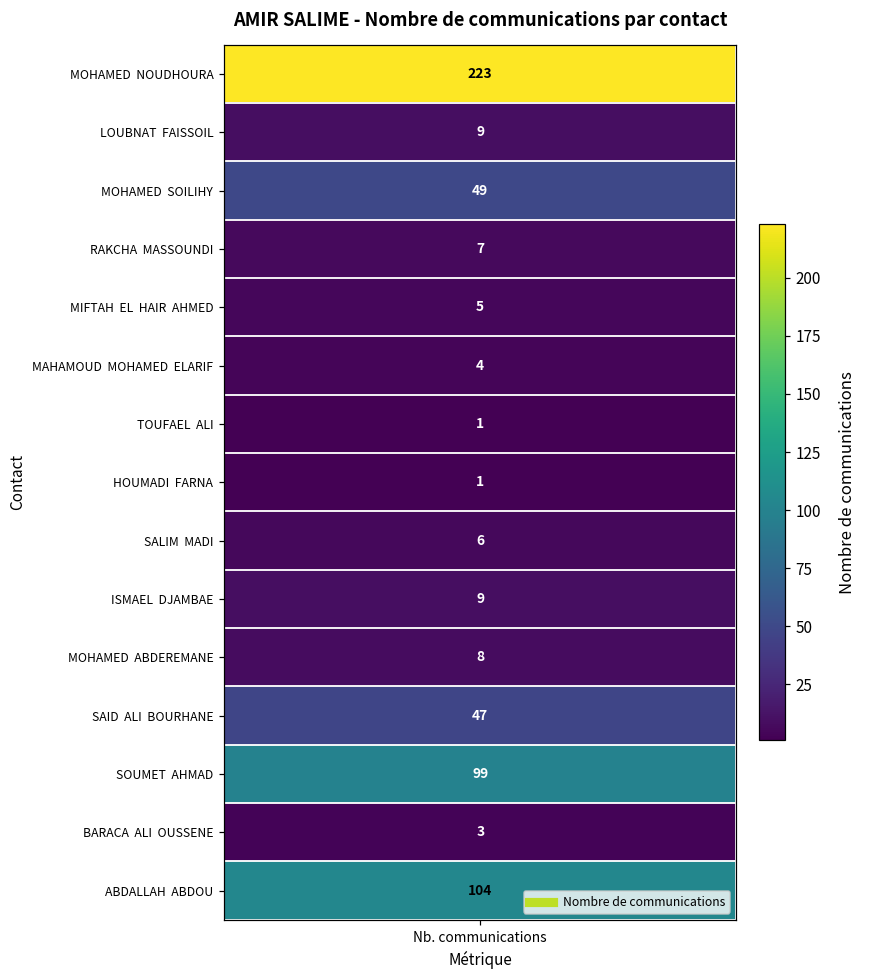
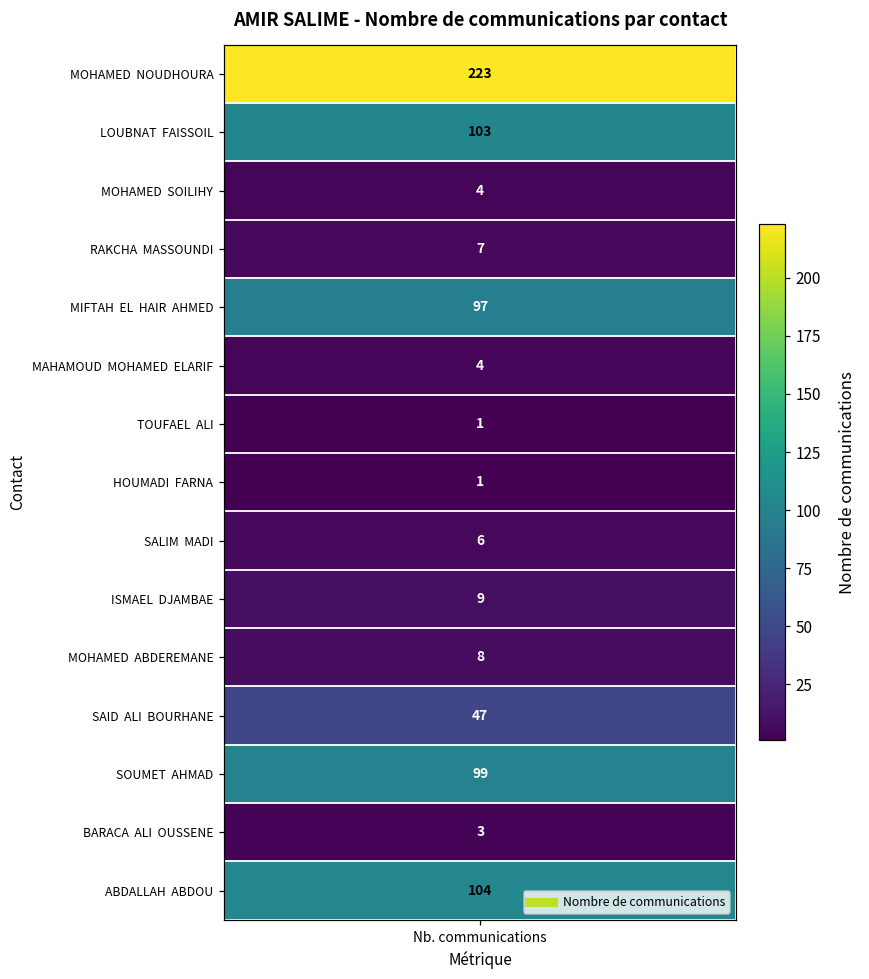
  {
    "MOHAMED NOUDHOURA": {
      "Nb. communications": 223
    },
    "LOUBNAT FAISSOIL": {
-     "Nb. communications": 9
+     "Nb. communications": 103
    },
    "MOHAMED SOILIHY": {
-     "Nb. communications": 49
+     "Nb. communications": 4
    },
    "RAKCHA MASSOUNDI": {
      "Nb. communications": 7
    },
    "MIFTAH EL HAIR AHMED": {
-     "Nb. communications": 5
+     "Nb. communications": 97
    },
    "MAHAMOUD MOHAMED ELARIF": {
      "Nb. communications": 4
    },
    "TOUFAEL ALI": {
      "Nb. communications": 1
    },
    "HOUMADI FARNA": {
      "Nb. communications": 1
    },
    "SALIM MADI": {
      "Nb. communications": 6
    },
    "ISMAEL DJAMBAE": {
      "Nb. communications": 9
    },
    "MOHAMED ABDEREMANE": {
      "Nb. communications": 8
    },
    "SAID ALI BOURHANE": {
      "Nb. communications": 47
    },
    "SOUMET AHMAD": {
      "Nb. communications": 99
    },
    "BARACA ALI OUSSENE": {
      "Nb. communications": 3
    },
    "ABDALLAH ABDOU": {
      "Nb. communications": 104
    }
  }
